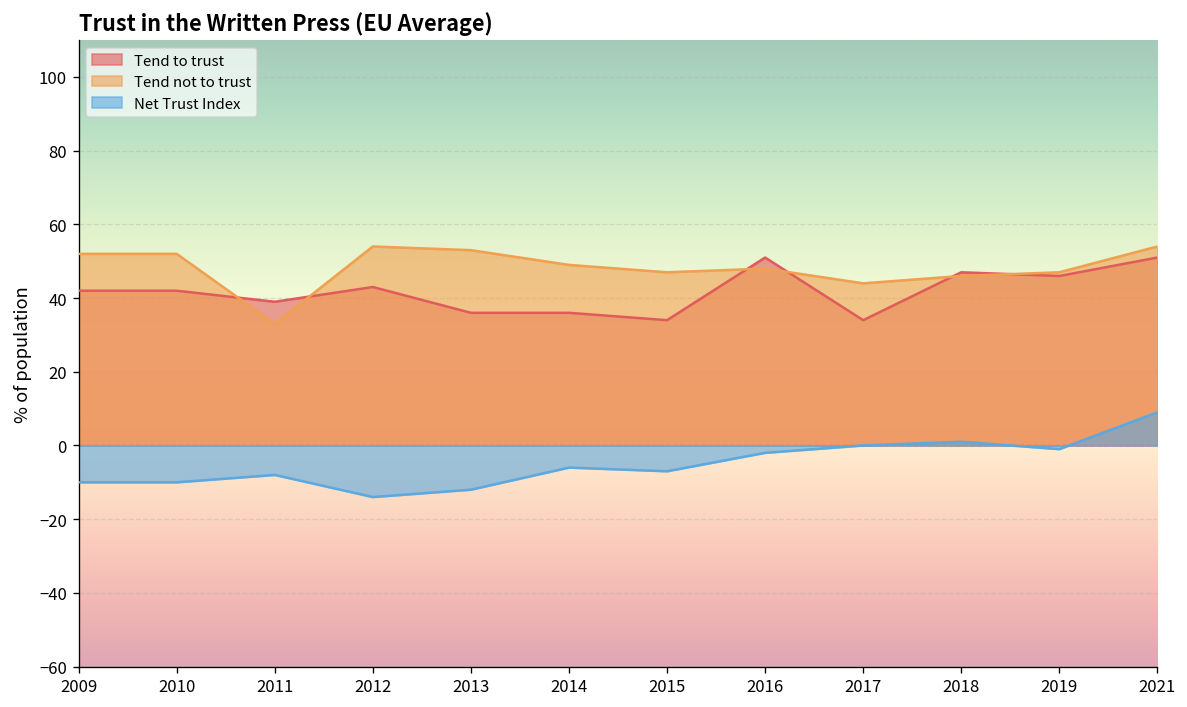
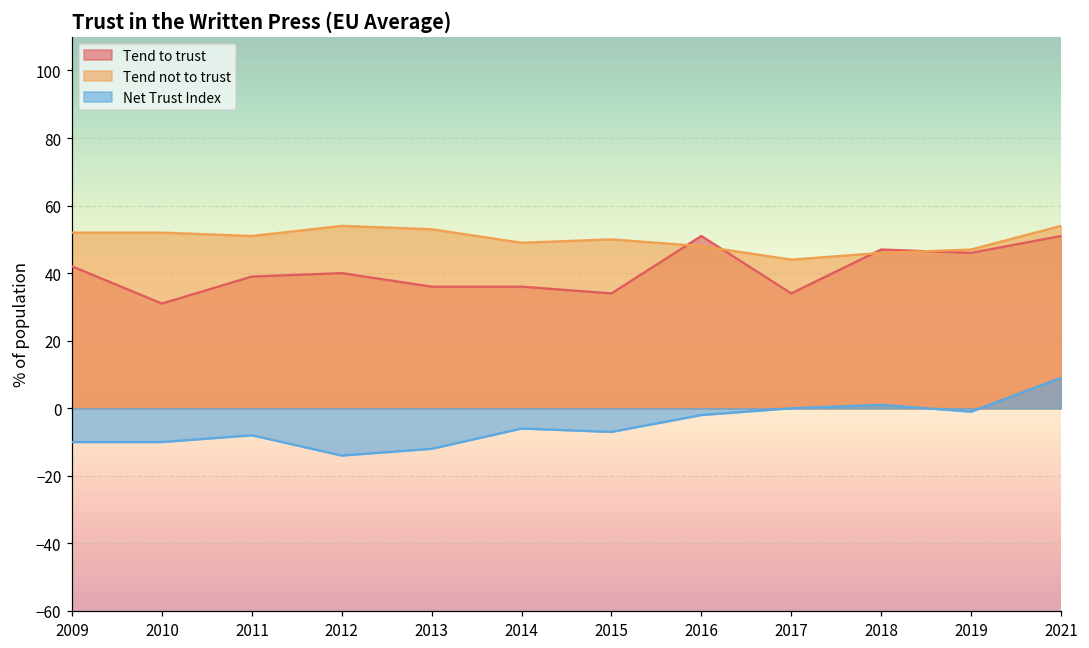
  {
    "Tend to trust": {
      "2009": 42,
-     "2010": 42,
+     "2010": 31,
      "2011": 39,
-     "2012": 43,
+     "2012": 40,
      "2013": 36,
      "2014": 36,
      "2015": 34,
      "2016": 51,
      "2017": 34,
      "2018": 47,
      "2019": 46,
      "2021": 51
    },
    "Tend not to trust": {
      "2009": 52,
      "2010": 52,
-     "2011": 33,
+     "2011": 51,
      "2012": 54,
      "2013": 53,
      "2014": 49,
-     "2015": 47,
+     "2015": 50,
      "2016": 48,
      "2017": 44,
      "2018": 46,
      "2019": 47,
      "2021": 54
    }
  }
